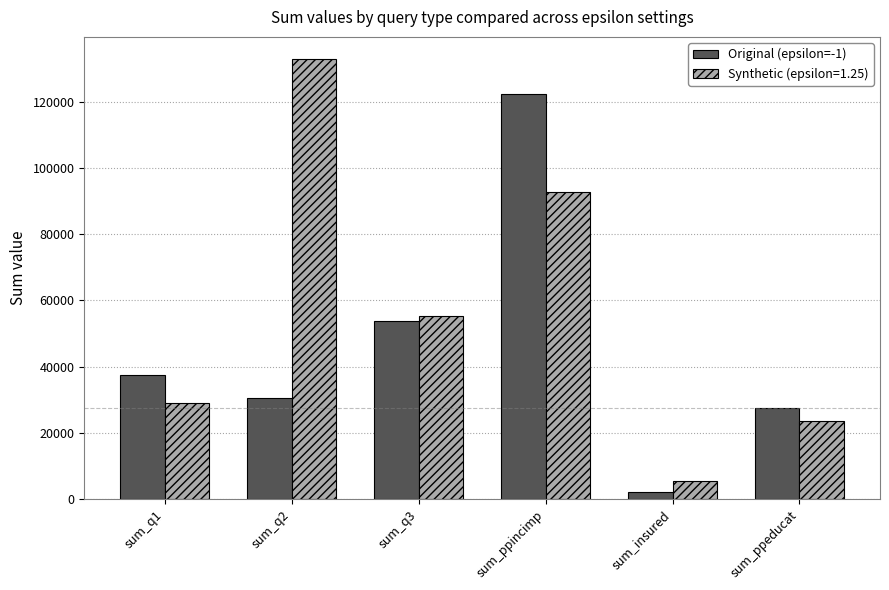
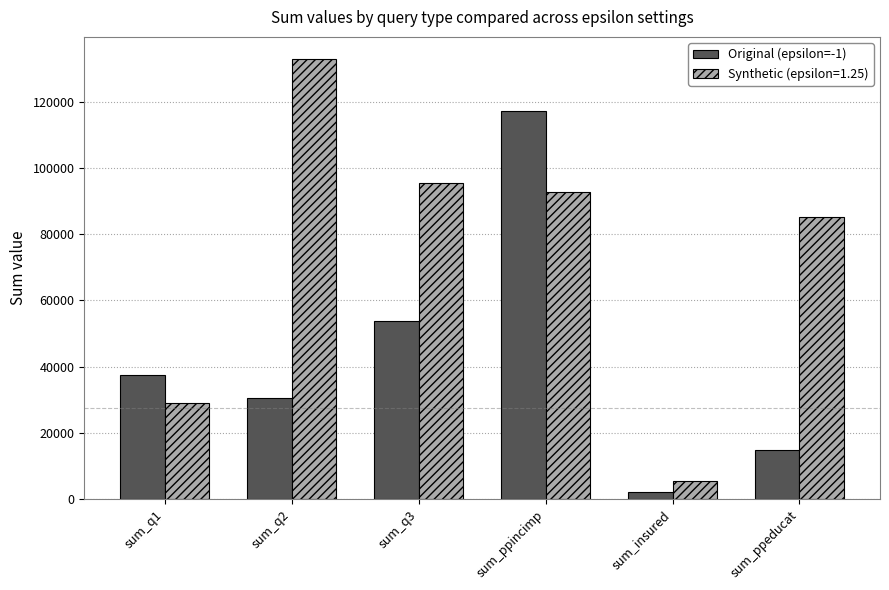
  {
    "Original (epsilon=-1)": {
      "sum_q1": 38000,
      "sum_q2": 30000,
      "sum_q3": 54000,
-     "sum_ppincimp": 122000,
+     "sum_ppincimp": 117000,
      "sum_insured": 2000,
-     "sum_ppeducat": 28000
+     "sum_ppeducat": 15000
    },
    "Synthetic (epsilon=1.25)": {
      "sum_q1": 29000,
      "sum_q2": 133000,
-     "sum_q3": 55000,
+     "sum_q3": 96000,
      "sum_ppincimp": 93000,
      "sum_insured": 6000,
-     "sum_ppeducat": 24000
+     "sum_ppeducat": 85000
    }
  }
